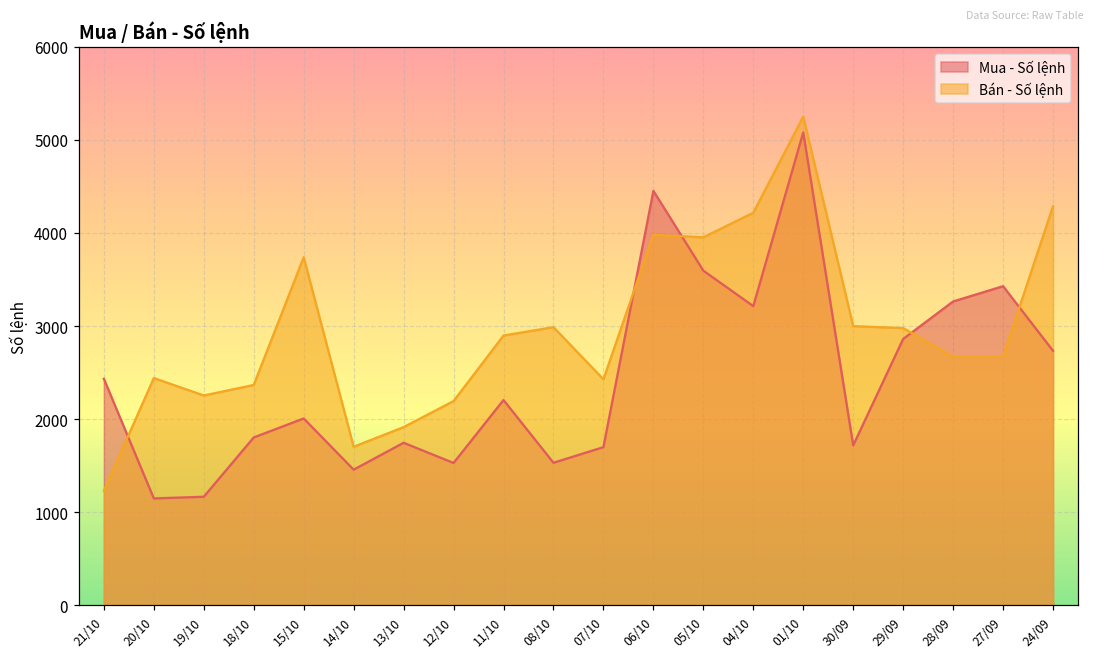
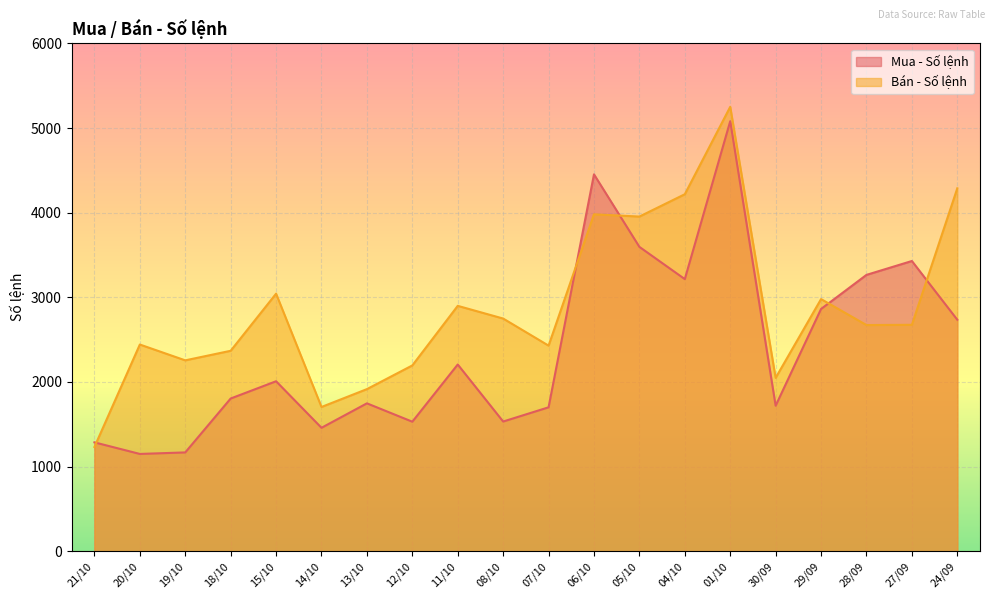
  {
    "Mua - Số lệnh": {
-     "21/10": 2400,
+     "21/10": 1300,
      "20/10": 1100,
      "19/10": 1200,
      "18/10": 1800,
      "15/10": 2000,
      "14/10": 1500,
      "13/10": 1700,
      "12/10": 1500,
      "11/10": 2200,
      "08/10": 1500,
      "07/10": 1700,
      "06/10": 4500,
      "05/10": 3600,
      "04/10": 3200,
      "01/10": 5100,
      "30/09": 1700,
      "29/09": 2900,
      "28/09": 3300,
      "27/09": 3400,
      "24/09": 2700
    },
    "Bán - Số lệnh": {
      "21/10": 1200,
      "20/10": 2400,
      "19/10": 2300,
      "18/10": 2400,
-     "15/10": 3700,
+     "15/10": 3000,
      "14/10": 1700,
      "13/10": 1900,
      "12/10": 2200,
      "11/10": 2900,
-     "08/10": 3000,
+     "08/10": 2700,
      "07/10": 2400,
      "06/10": 4000,
      "05/10": 4000,
      "04/10": 4200,
      "01/10": 5300,
-     "30/09": 3000,
+     "30/09": 2000,
      "29/09": 3000,
      "28/09": 2700,
      "27/09": 2700,
      "24/09": 4300
    }
  }
